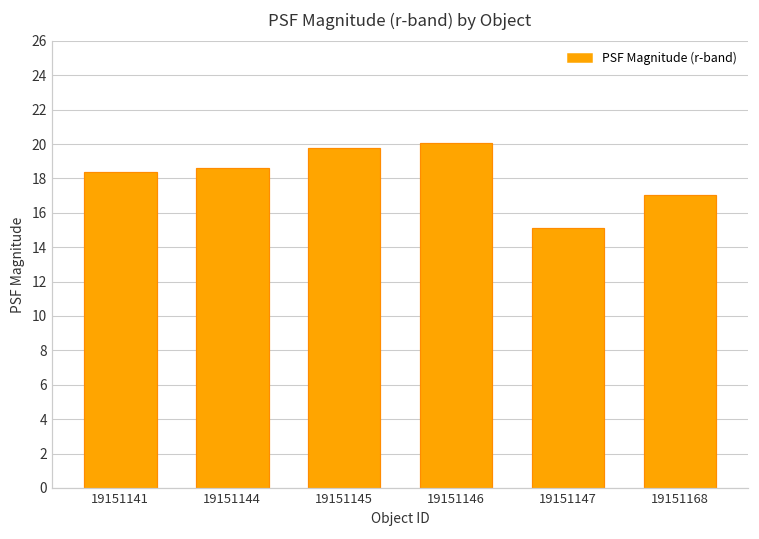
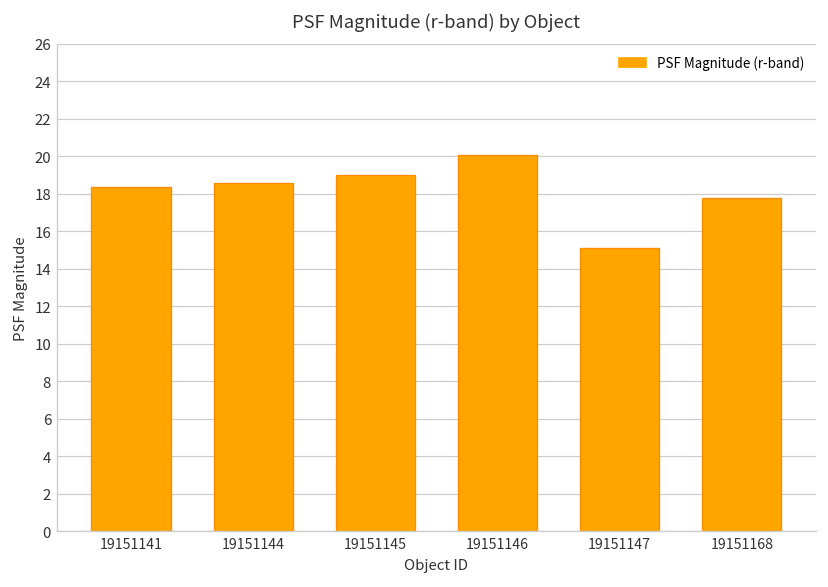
  {
    "19151141": 18.4,
    "19151144": 18.6,
-   "19151145": 19.8,
+   "19151145": 19.0,
    "19151146": 20.1,
    "19151147": 15.1,
-   "19151168": 17.0
+   "19151168": 17.8
  }
